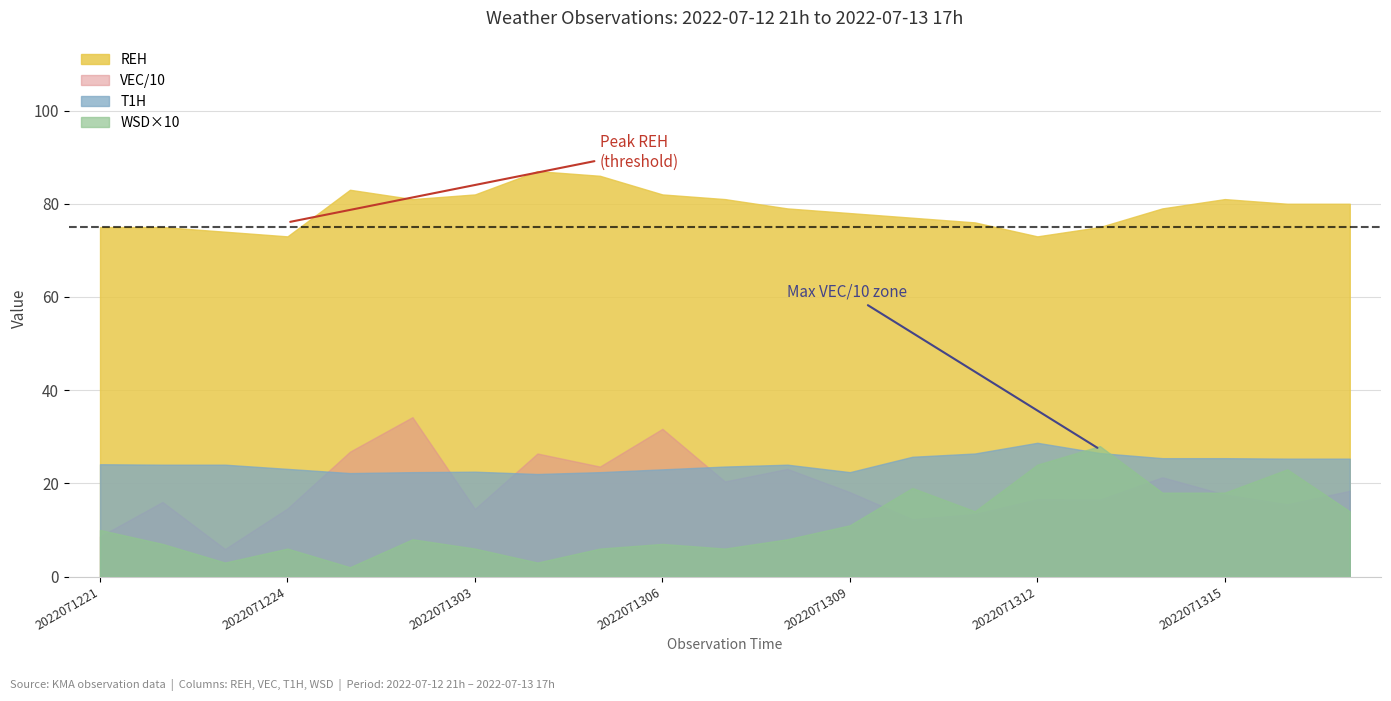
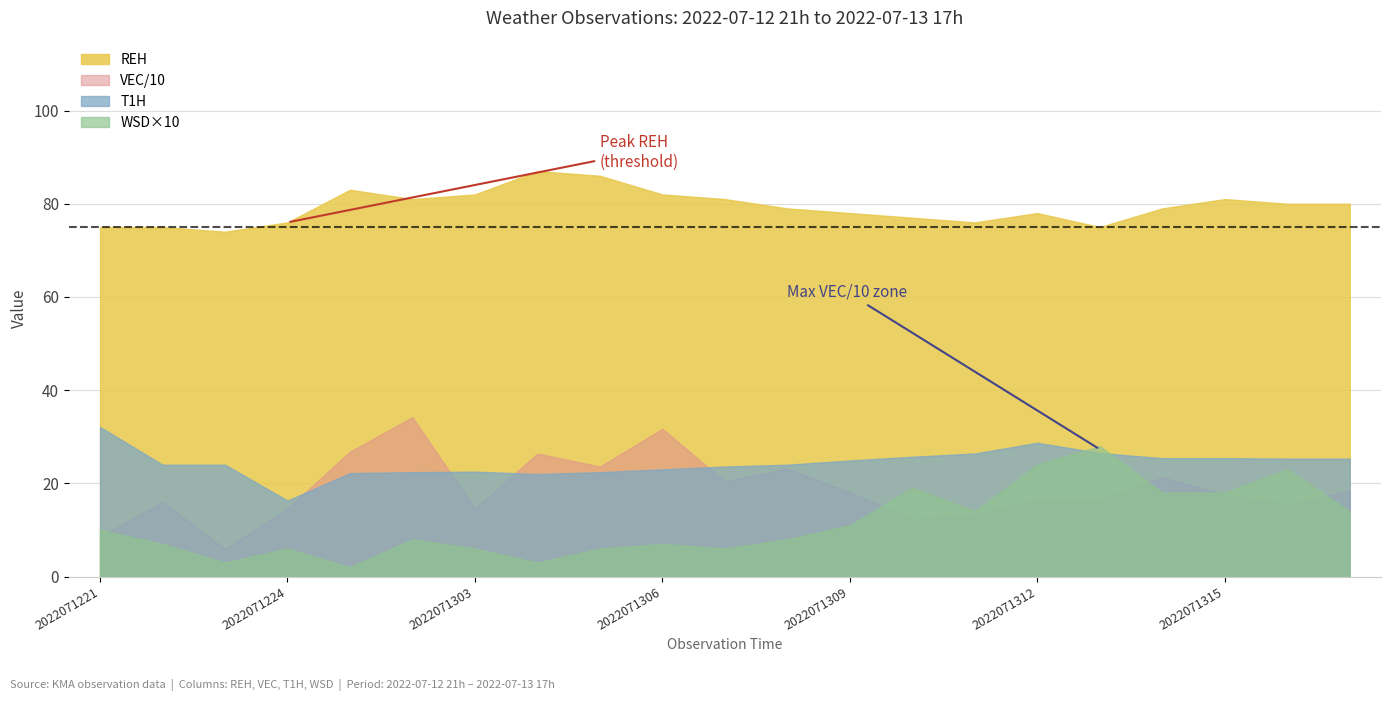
  {
    "REH": {
      "2022071221": 75,
-     "2022071224": 73,
+     "2022071224": 76,
      "2022071303": 82,
      "2022071306": 82,
      "2022071309": 78,
-     "2022071312": 73,
+     "2022071312": 78,
      "2022071315": 81
    },
    "VEC/10": {
      "2022071221": 9,
      "2022071224": 15,
      "2022071303": 15,
      "2022071306": 32,
      "2022071309": 18,
      "2022071312": 17
    },
    "T1H": {
-     "2022071221": 24,
-     "2022071224": 23,
+     "2022071221": 32,
+     "2022071224": 16,
      "2022071303": 23,
      "2022071306": 23,
-     "2022071309": 22,
+     "2022071309": 25,
      "2022071315": 25
    },
    "WSD×10": {
      "2022071221": 10,
      "2022071224": 6,
      "2022071303": 6,
      "2022071306": 7,
      "2022071309": 11,
      "2022071312": 24
    }
  }
